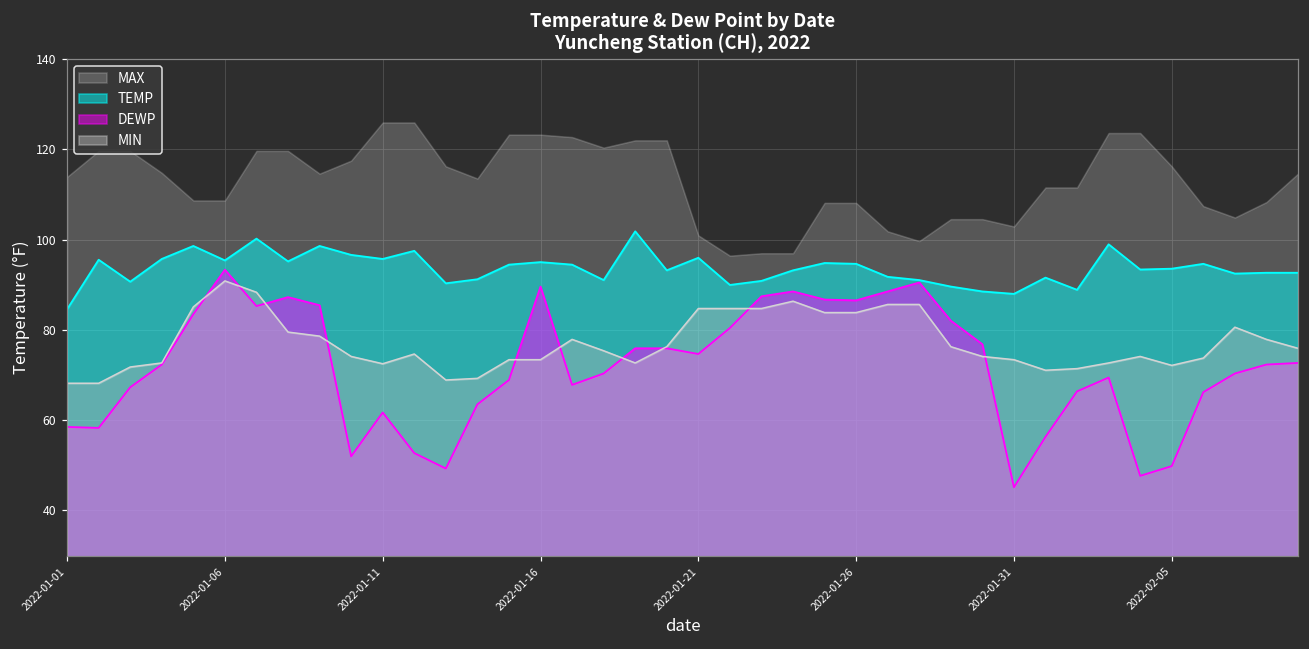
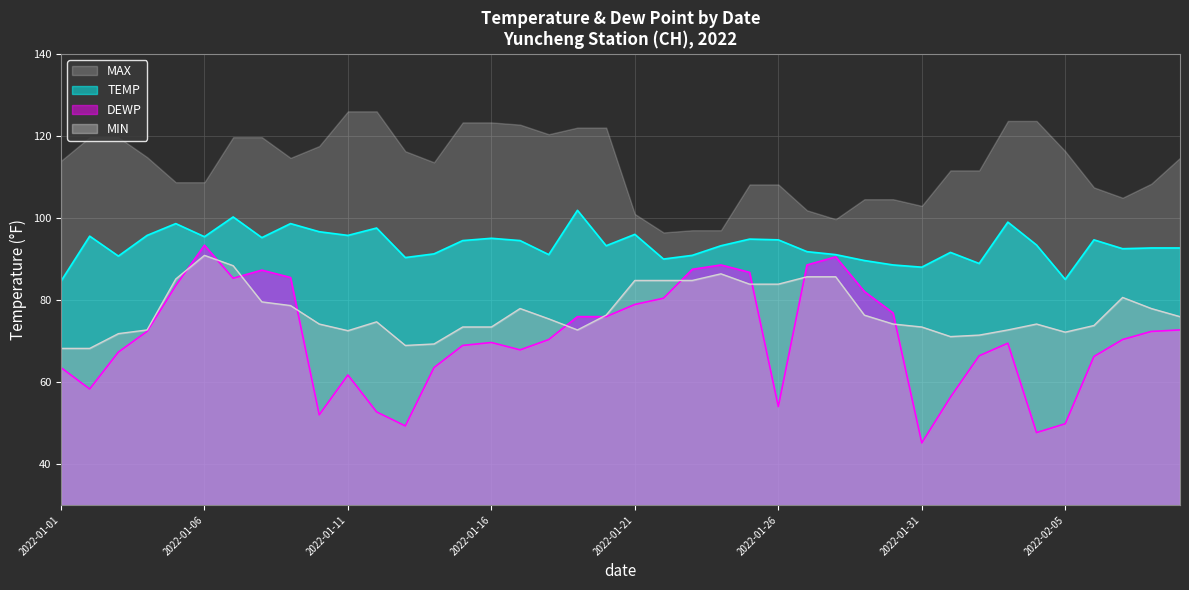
  {
    "TEMP": {
      "2022-01-01": 85,
      "2022-01-06": 95,
      "2022-01-11": 96,
      "2022-01-16": 95,
      "2022-01-21": 96,
      "2022-01-26": 95,
      "2022-01-31": 88,
-     "2022-02-05": 94
+     "2022-02-05": 85
    },
    "DEWP": {
-     "2022-01-01": 59,
+     "2022-01-01": 64,
      "2022-01-06": 93,
      "2022-01-11": 62,
-     "2022-01-16": 90,
-     "2022-01-21": 75,
-     "2022-01-26": 87,
+     "2022-01-16": 70,
+     "2022-01-21": 79,
+     "2022-01-26": 54,
      "2022-01-31": 45,
      "2022-02-05": 50
    }
  }
